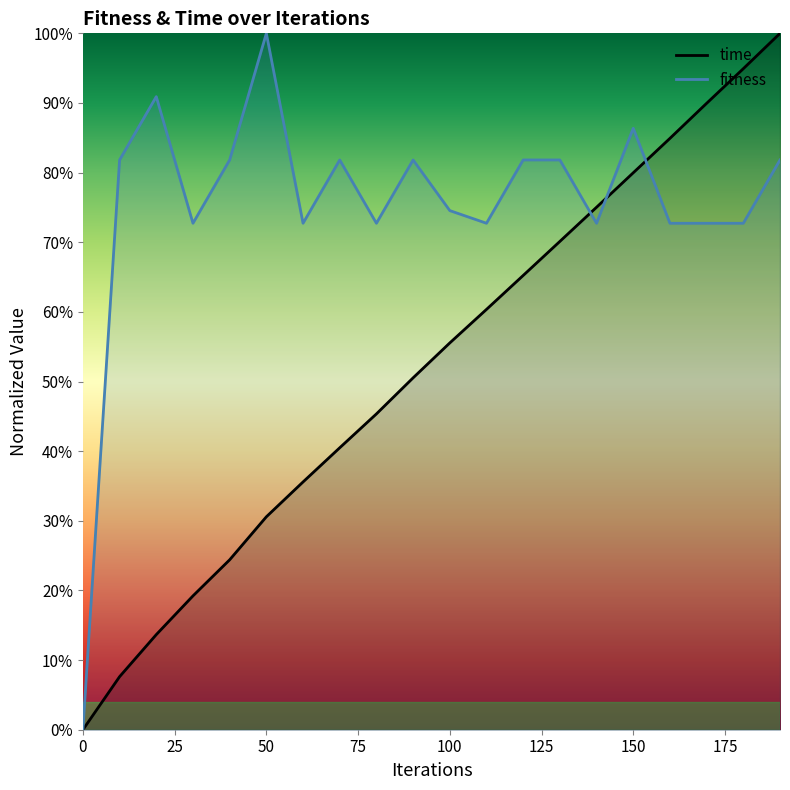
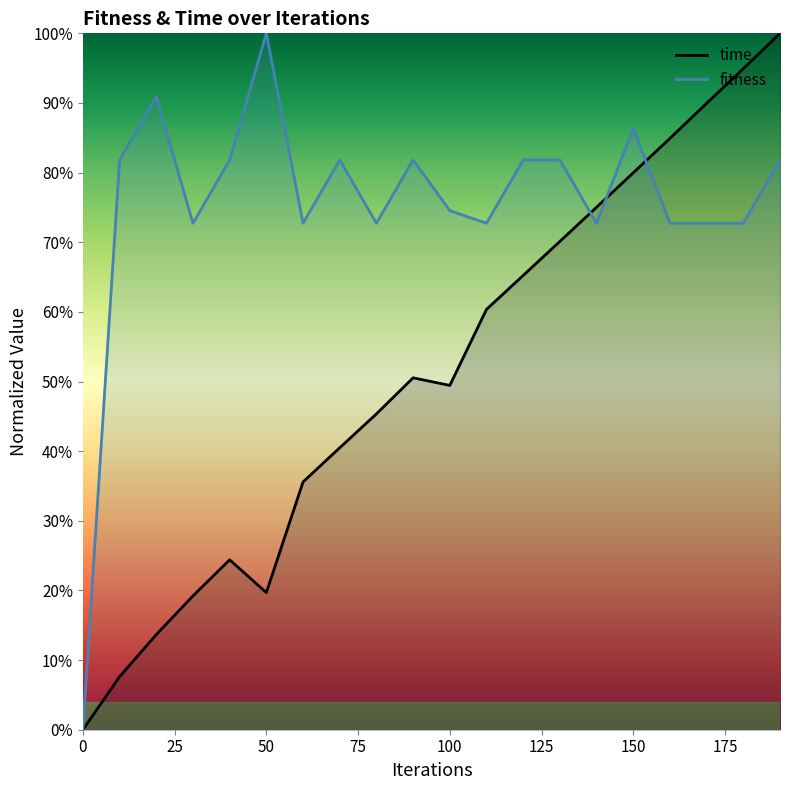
  {
    "time": {
-     "50": "31%",
-     "100": "56%",
+     "50": "20%",
+     "100": "49%",
      "150": "80%"
    },
    "fitness": {
      "50": "100%",
      "100": "75%",
      "150": "86%"
    }
  }
